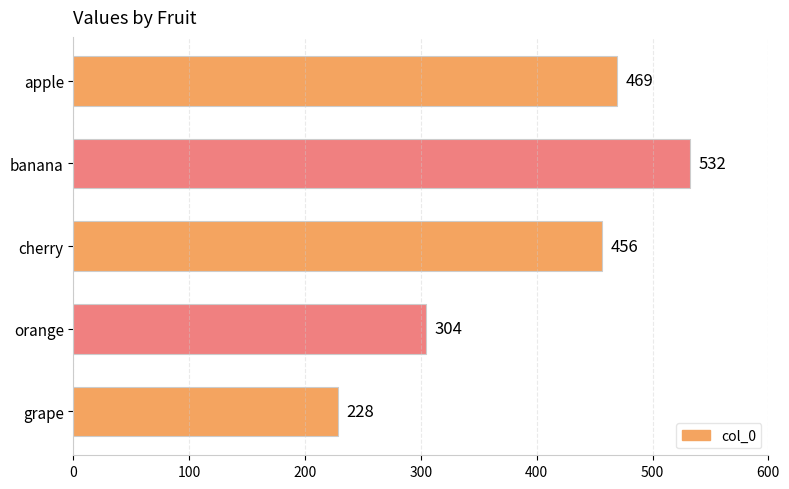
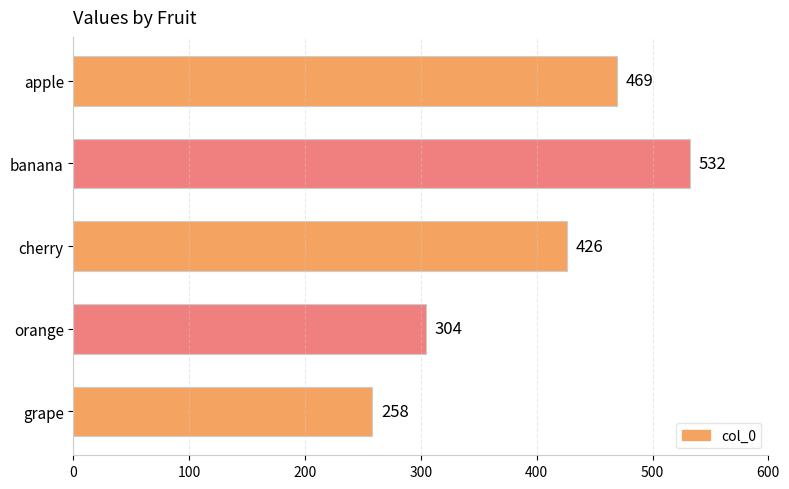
  {
    "apple": 469,
    "banana": 532,
-   "cherry": 456,
+   "cherry": 426,
    "orange": 304,
-   "grape": 228
+   "grape": 258
  }
